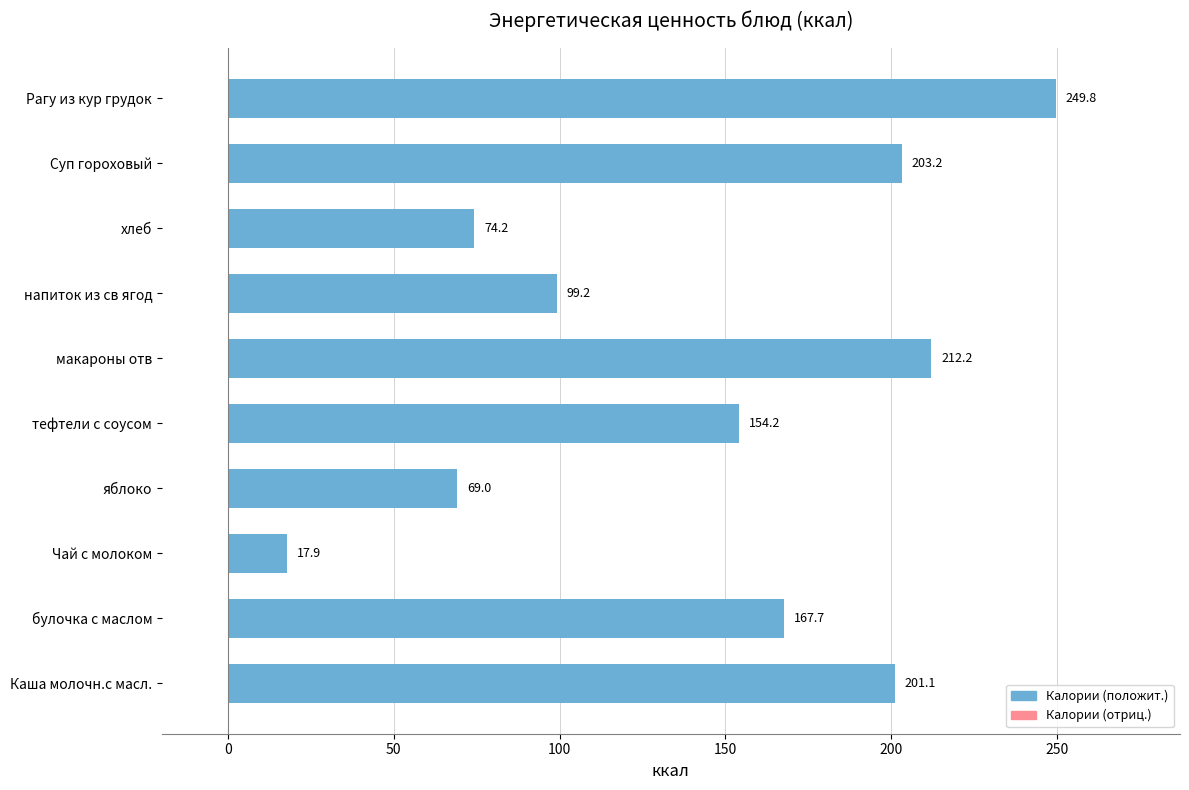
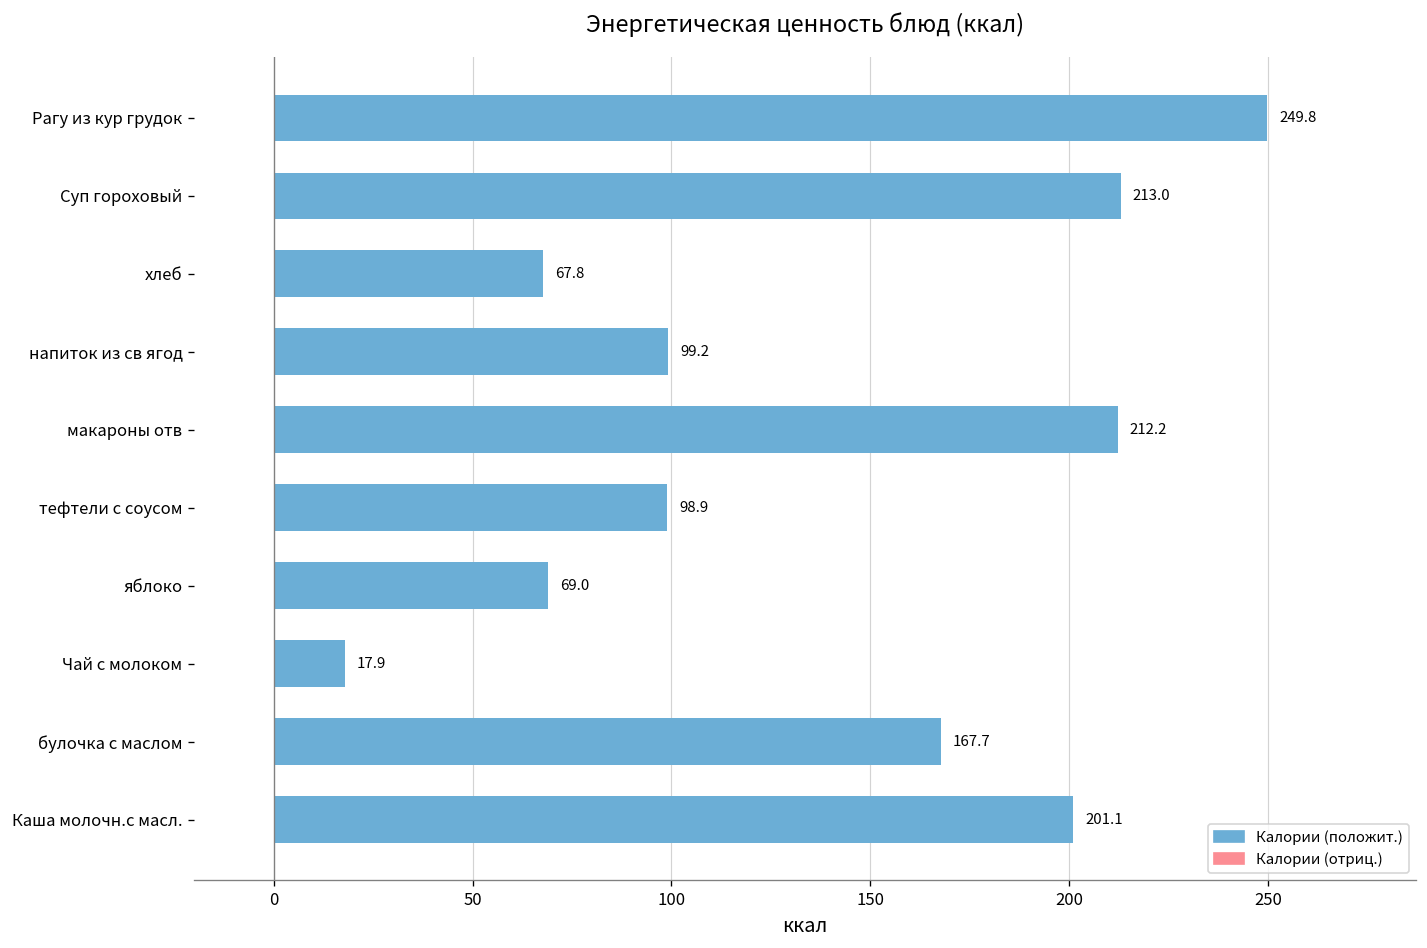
  {
    "Рагу из кур грудок": 249.8,
-   "Суп гороховый": 203.2,
-   "хлеб": 74.2,
+   "Суп гороховый": 213.0,
+   "хлеб": 67.8,
    "напиток из св ягод": 99.2,
    "макароны отв": 212.2,
-   "тефтели с соусом": 154.2,
+   "тефтели с соусом": 98.9,
    "яблоко": 69.0,
    "Чай с молоком": 17.9,
    "булочка с маслом": 167.7,
    "Каша молочн.с масл.": 201.1
  }
